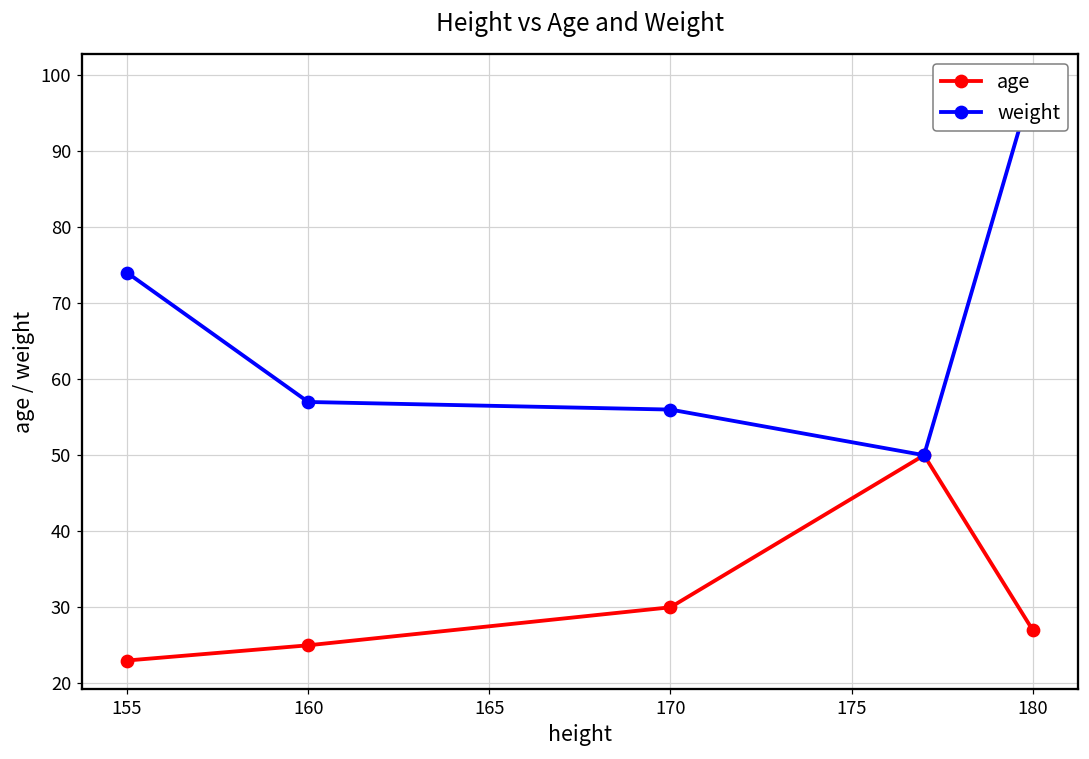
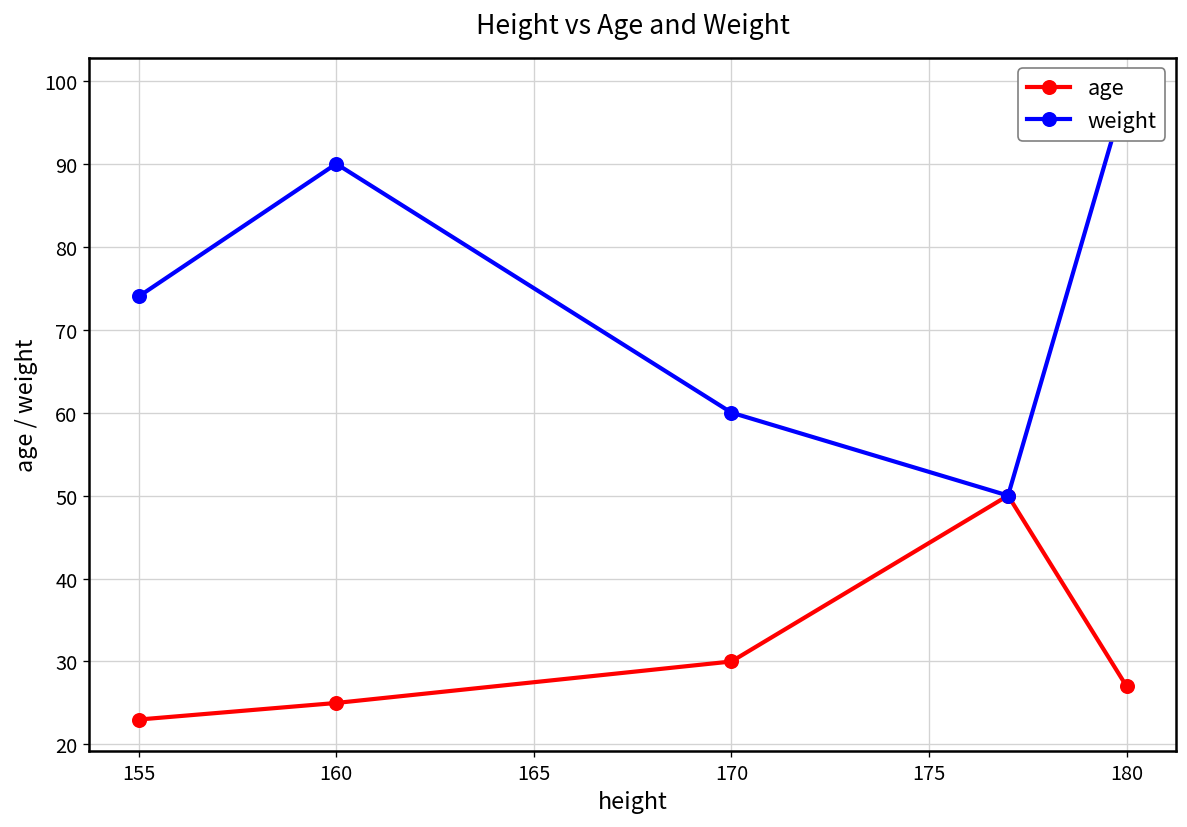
  {
    "age": {
      "155": 23,
      "160": 25,
      "170": 30,
      "180": 27
    },
    "weight": {
      "155": 74,
-     "160": 57,
-     "170": 56
+     "160": 90,
+     "170": 60
    }
  }
